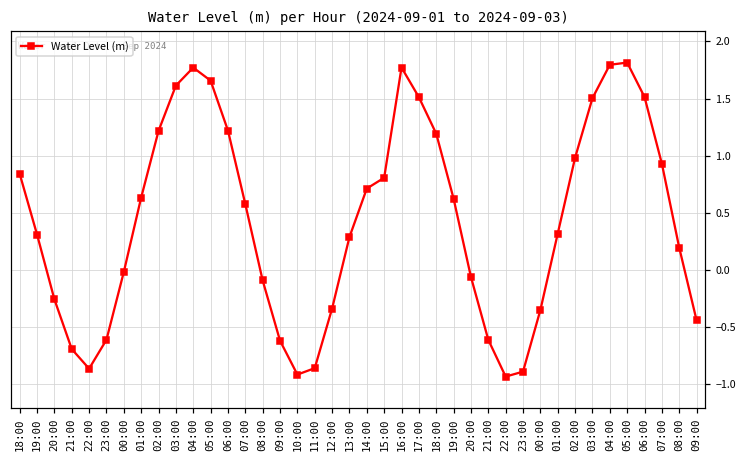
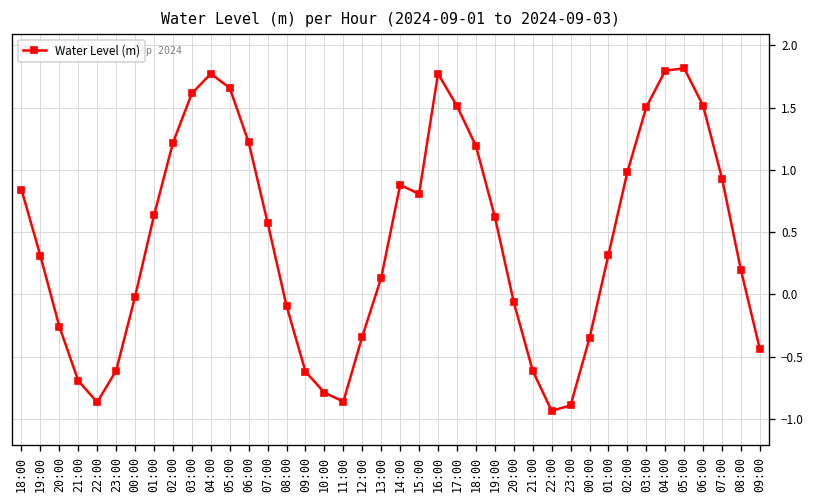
  {
-   "10:00": -0.92,
+   "10:00": -0.79,
    "11:00": -0.86,
    "12:00": -0.34,
-   "13:00": 0.29,
-   "14:00": 0.71,
+   "13:00": 0.13,
+   "14:00": 0.88,
    "15:00": 0.81,
    "16:00": 1.77,
    "17:00": 1.51
  }
